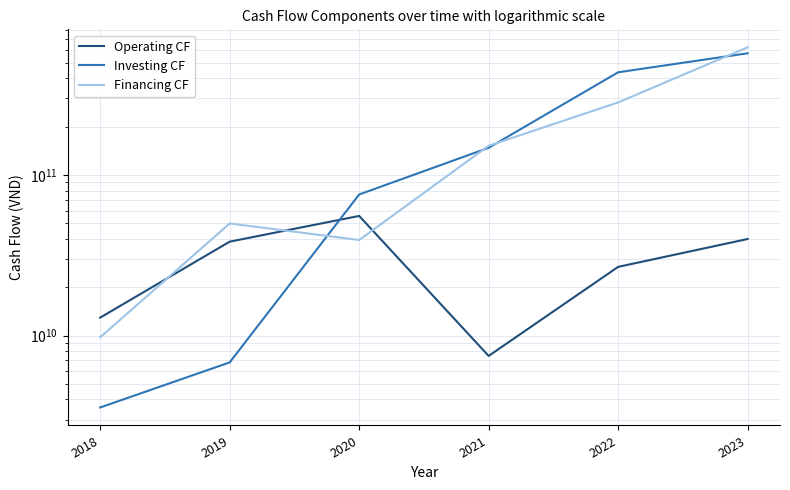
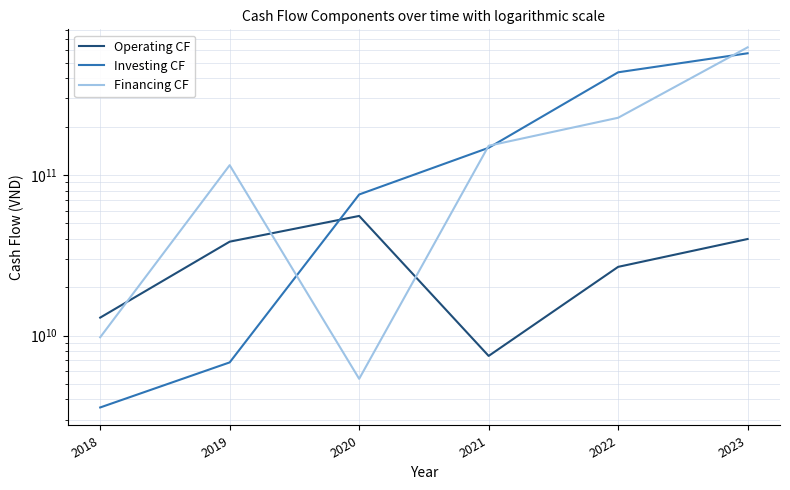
  {
    "Operating CF": {
      "2018": 13000000000,
      "2019": 38000000000,
      "2020": 56000000000,
      "2021": 7000000000,
      "2022": 27000000000,
      "2023": 40000000000
    },
    "Investing CF": {
      "2018": 3600000000,
      "2019": 6800000000,
      "2020": 80000000000,
      "2022": 440000000000,
      "2023": 570000000000
    },
    "Financing CF": {
      "2018": 10000000000,
-     "2019": 50000000000,
-     "2020": 39000000000,
-     "2022": 280000000000,
+     "2019": 120000000000,
+     "2020": 5400000000,
+     "2022": 230000000000,
      "2023": 620000000000
    }
  }
